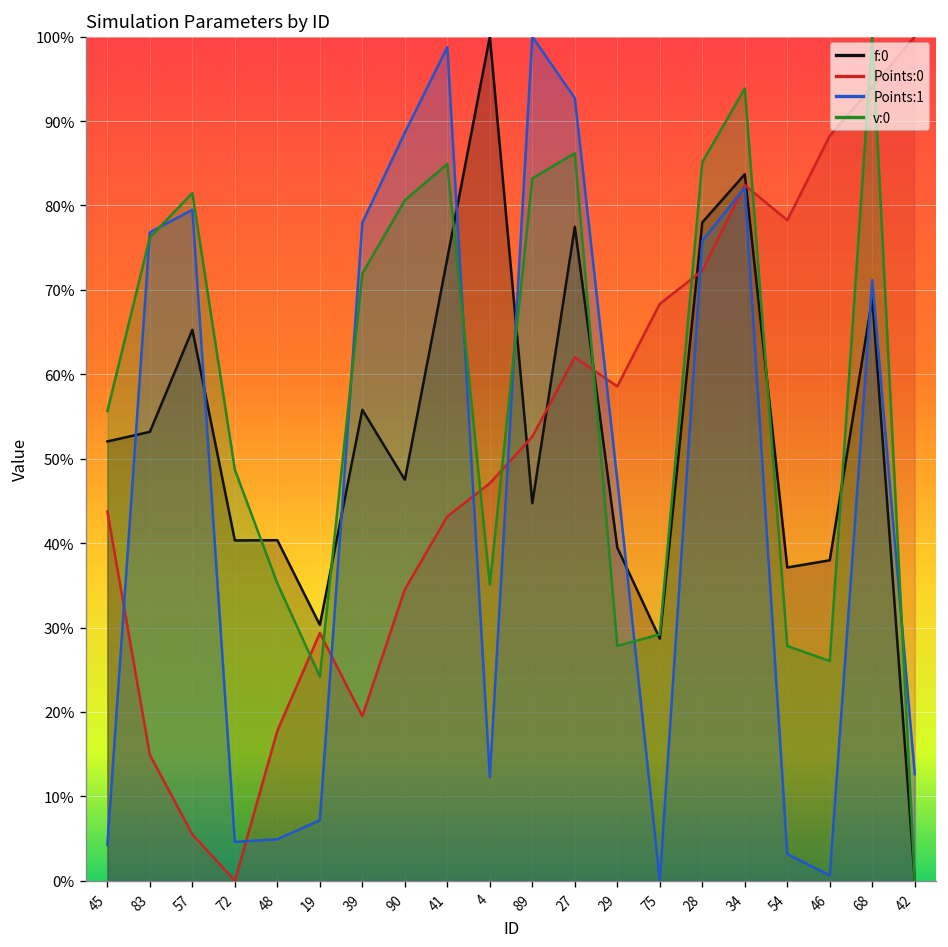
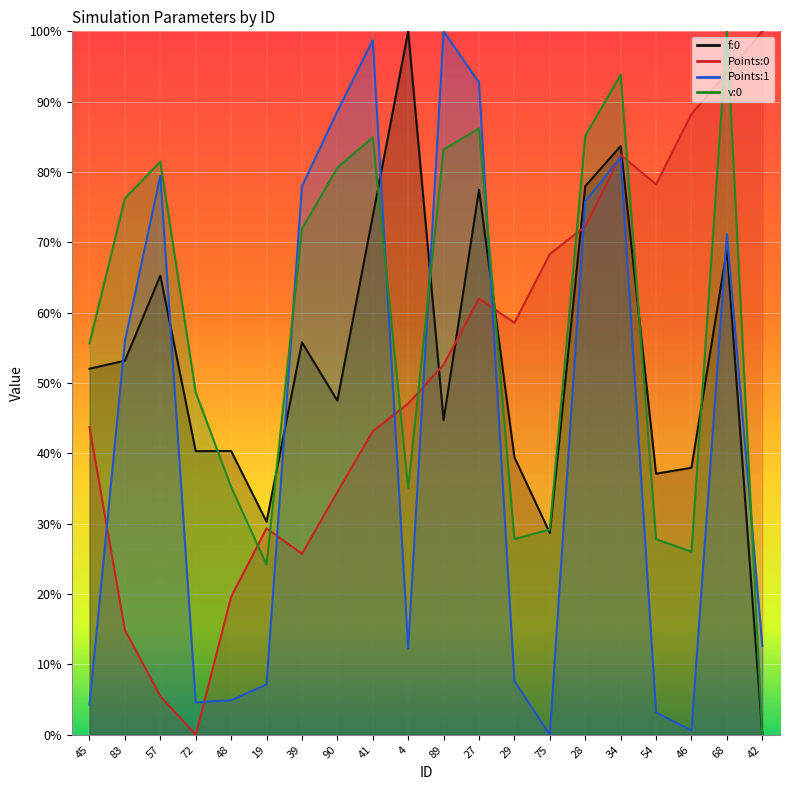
  {
    "Points:0": {
      "45": "44%",
      "83": "15%",
      "57": "5%",
      "72": "0%",
-     "48": "18%",
+     "48": "20%",
      "19": "29%",
-     "39": "19%",
+     "39": "26%",
      "90": "35%",
      "41": "43%",
      "4": "47%",
      "89": "53%",
      "27": "62%",
      "29": "59%",
      "75": "68%",
      "28": "72%",
      "54": "78%",
      "46": "88%",
      "42": "100%"
    },
    "Points:1": {
      "45": "4%",
-     "83": "77%",
+     "83": "56%",
      "57": "79%",
      "72": "5%",
      "48": "5%",
      "19": "7%",
      "39": "78%",
      "90": "89%",
      "41": "99%",
      "4": "12%",
      "89": "100%",
      "27": "93%",
-     "29": "47%",
+     "29": "8%",
      "75": "0%",
      "28": "76%",
      "54": "3%",
      "46": "1%",
      "68": "71%",
      "42": "13%"
    }
  }
